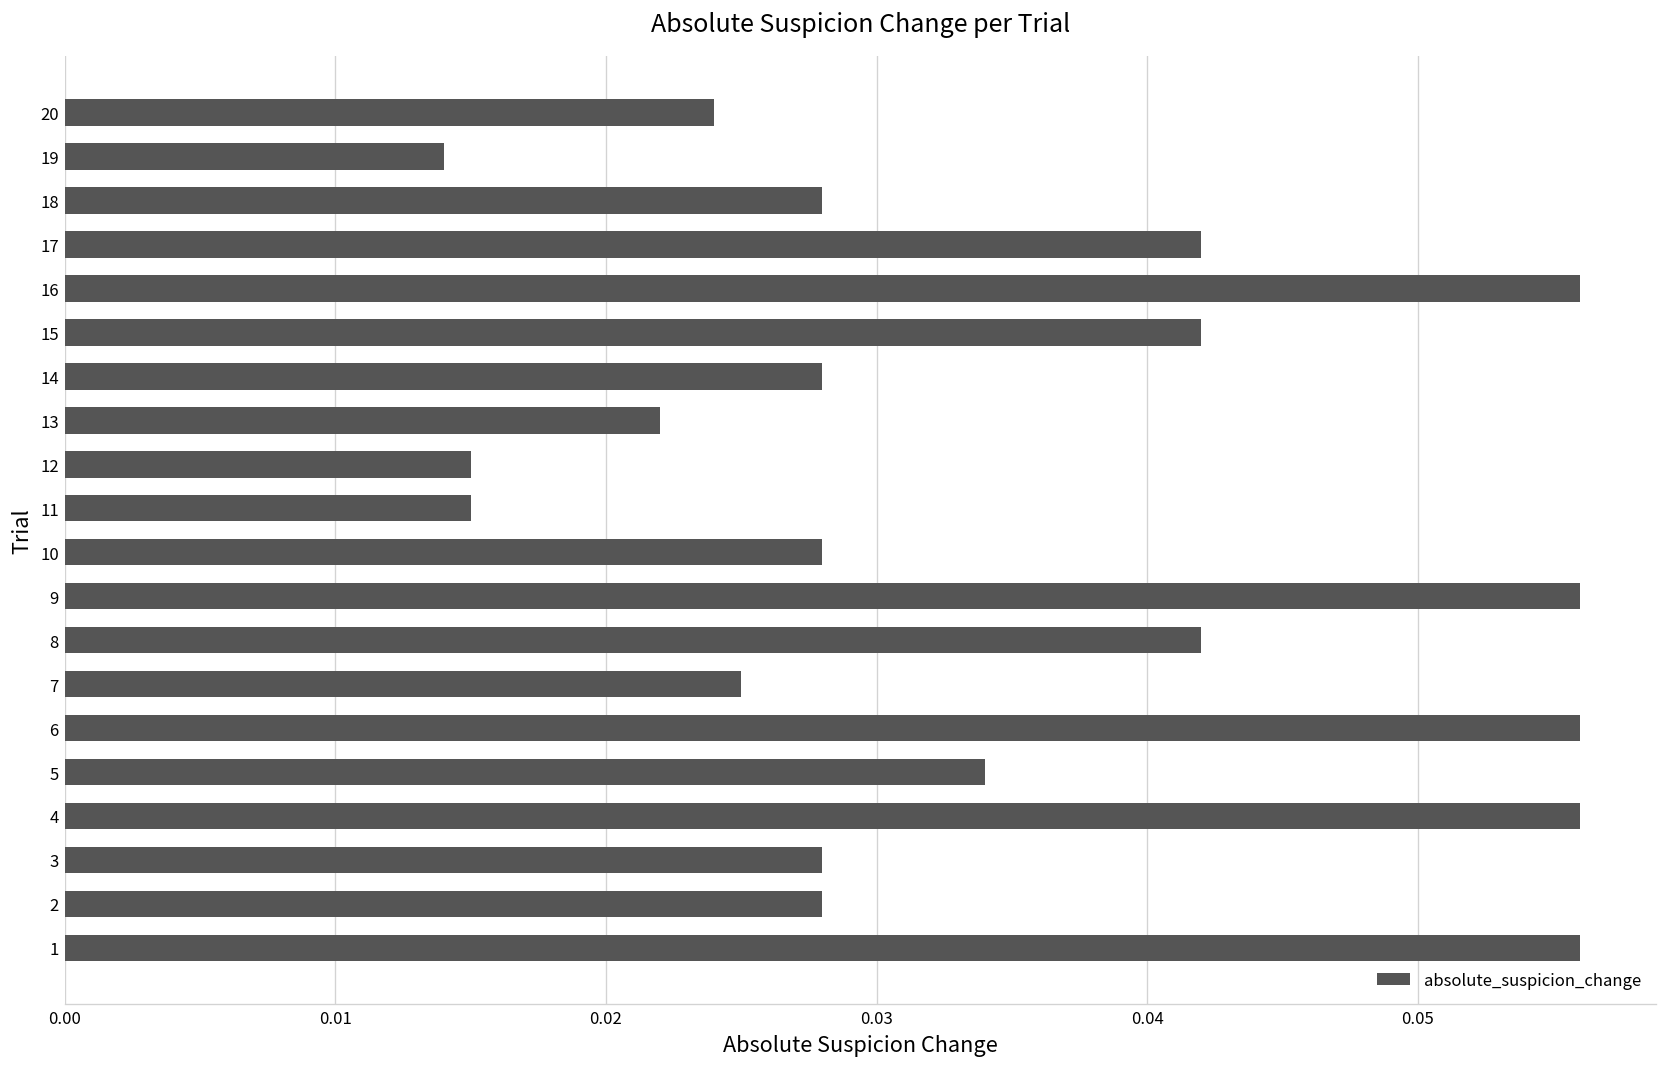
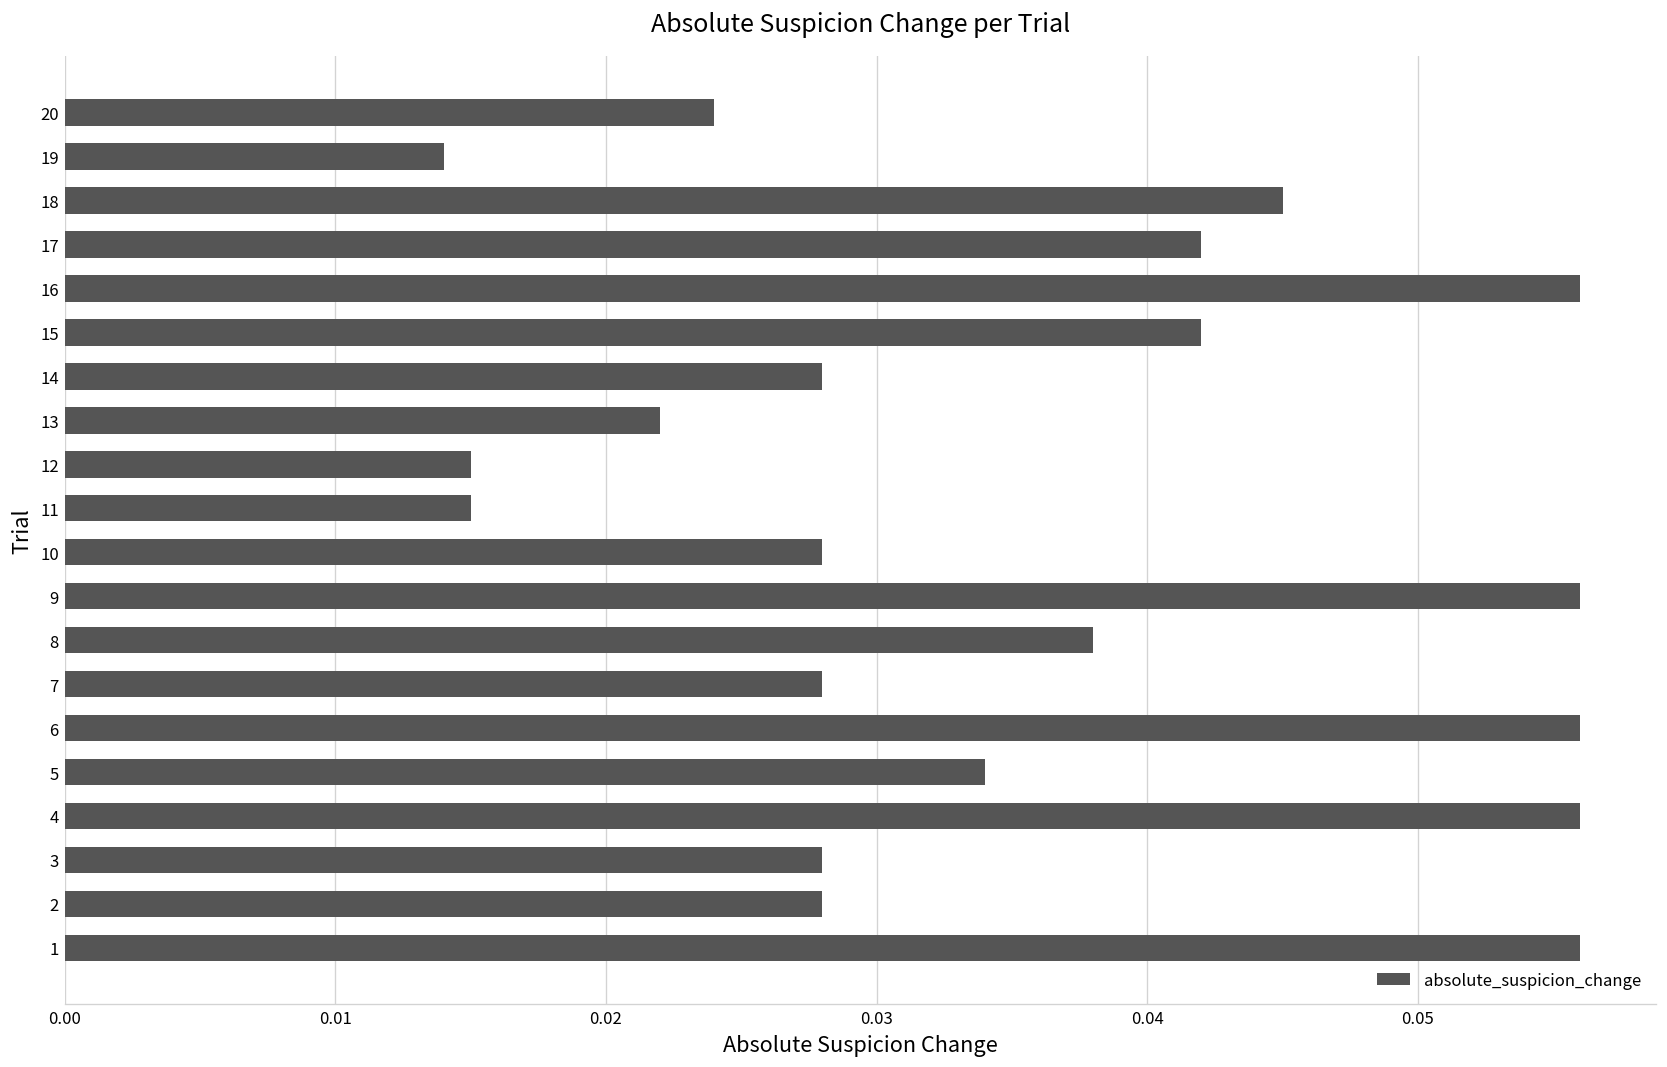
  {
    "20": 0.024,
    "19": 0.014,
-   "18": 0.028,
+   "18": 0.045,
    "17": 0.042,
    "16": 0.056,
    "15": 0.042,
    "14": 0.028,
    "13": 0.022,
    "12": 0.015,
    "11": 0.015,
    "10": 0.028,
    "9": 0.056,
-   "8": 0.042,
-   "7": 0.025,
+   "8": 0.038,
+   "7": 0.028,
    "6": 0.056,
    "5": 0.034,
    "4": 0.056,
    "3": 0.028,
    "2": 0.028,
    "1": 0.056
  }
